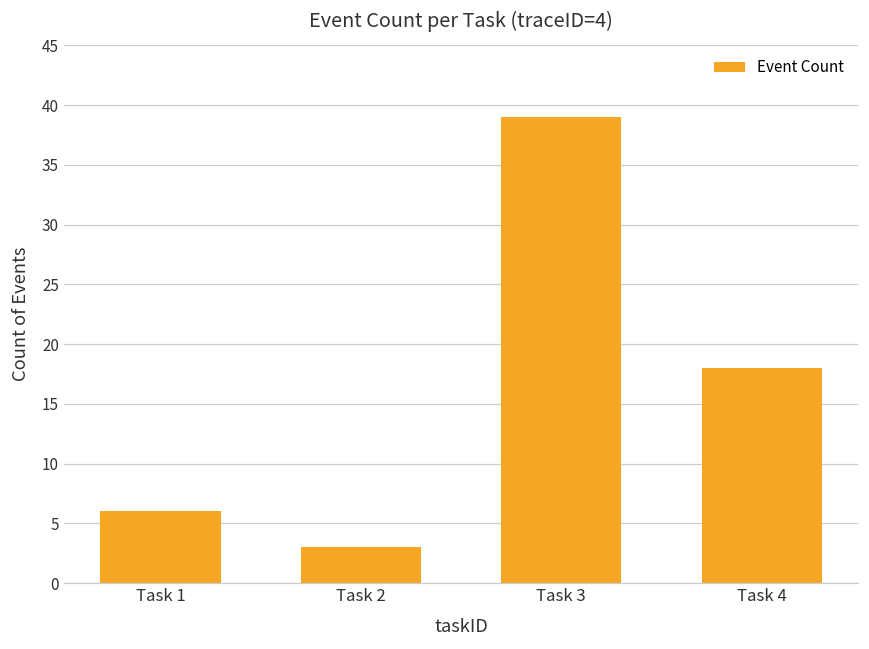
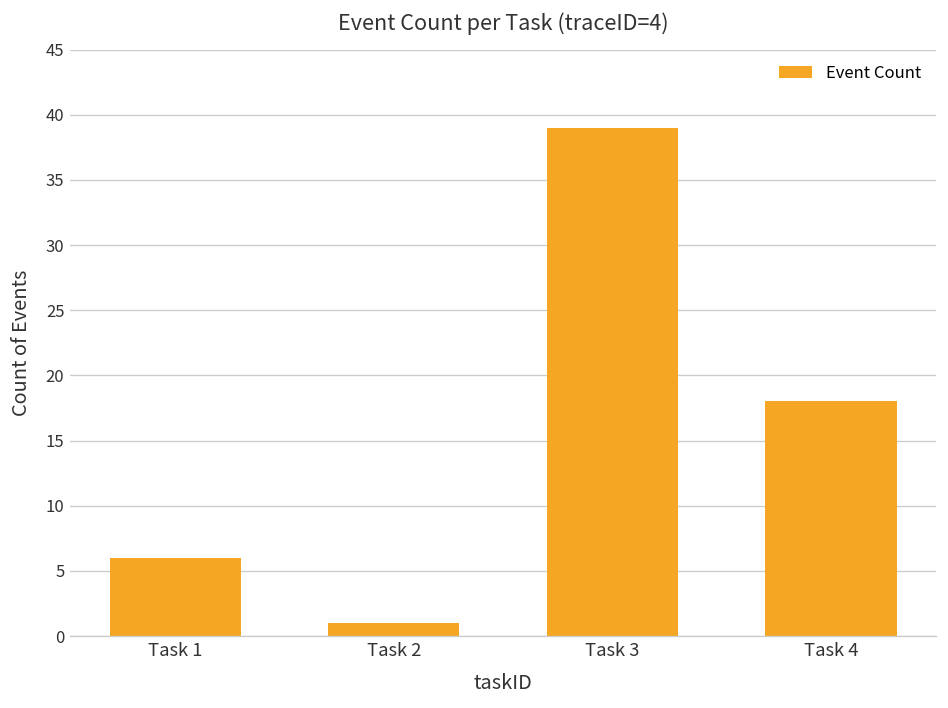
  {
    "Task 1": 6,
-   "Task 2": 3,
+   "Task 2": 1,
    "Task 3": 39,
    "Task 4": 18
  }
